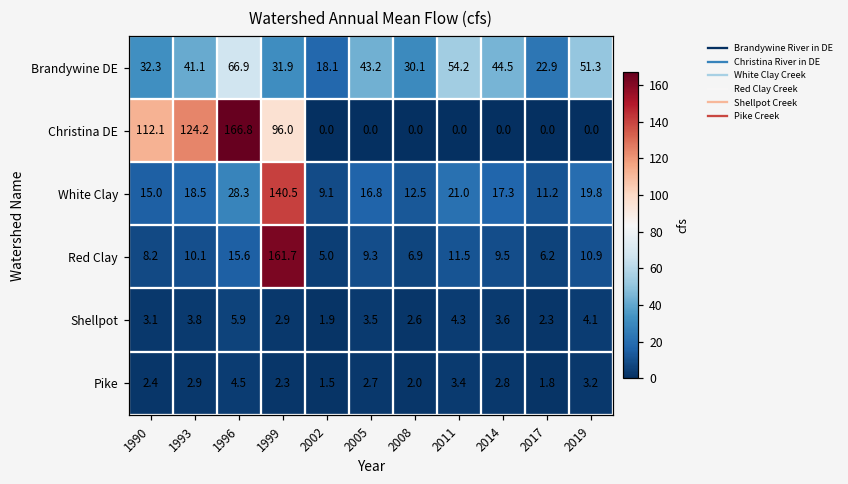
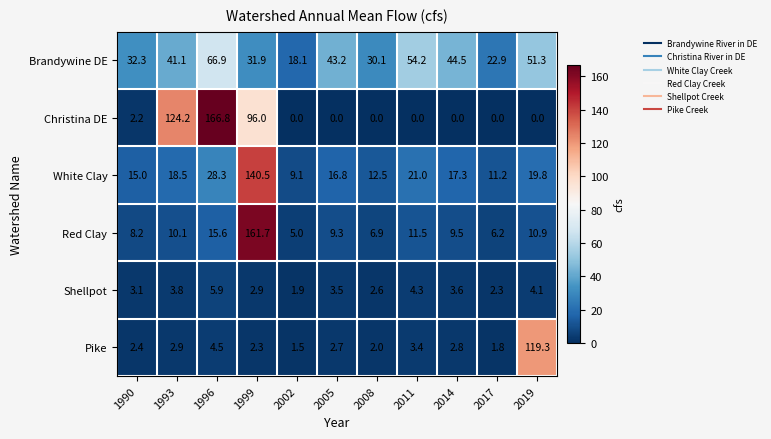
  {
    "Brandywine DE": {
      "1990": 32.3,
      "1993": 41.1,
      "1996": 66.9,
      "1999": 31.9,
      "2002": 18.1,
      "2005": 43.2,
      "2008": 30.1,
      "2011": 54.2,
      "2014": 44.5,
      "2017": 22.9,
      "2019": 51.3
    },
    "Christina DE": {
-     "1990": 112.1,
+     "1990": 2.2,
      "1993": 124.2,
      "1996": 166.8,
      "1999": 96.0,
      "2002": 0.0,
      "2005": 0.0,
      "2008": 0.0,
      "2011": 0.0,
      "2014": 0.0,
      "2017": 0.0,
      "2019": 0.0
    },
    "White Clay": {
      "1990": 15.0,
      "1993": 18.5,
      "1996": 28.3,
      "1999": 140.5,
      "2002": 9.1,
      "2005": 16.8,
      "2008": 12.5,
      "2011": 21.0,
      "2014": 17.3,
      "2017": 11.2,
      "2019": 19.8
    },
    "Red Clay": {
      "1990": 8.2,
      "1993": 10.1,
      "1996": 15.6,
      "1999": 161.7,
      "2002": 5.0,
      "2005": 9.3,
      "2008": 6.9,
      "2011": 11.5,
      "2014": 9.5,
      "2017": 6.2,
      "2019": 10.9
    },
    "Shellpot": {
      "1990": 3.1,
      "1993": 3.8,
      "1996": 5.9,
      "1999": 2.9,
      "2002": 1.9,
      "2005": 3.5,
      "2008": 2.6,
      "2011": 4.3,
      "2014": 3.6,
      "2017": 2.3,
      "2019": 4.1
    },
    "Pike": {
      "1990": 2.4,
      "1993": 2.9,
      "1996": 4.5,
      "1999": 2.3,
      "2002": 1.5,
      "2005": 2.7,
      "2008": 2.0,
      "2011": 3.4,
      "2014": 2.8,
      "2017": 1.8,
-     "2019": 3.2
+     "2019": 119.3
    }
  }
